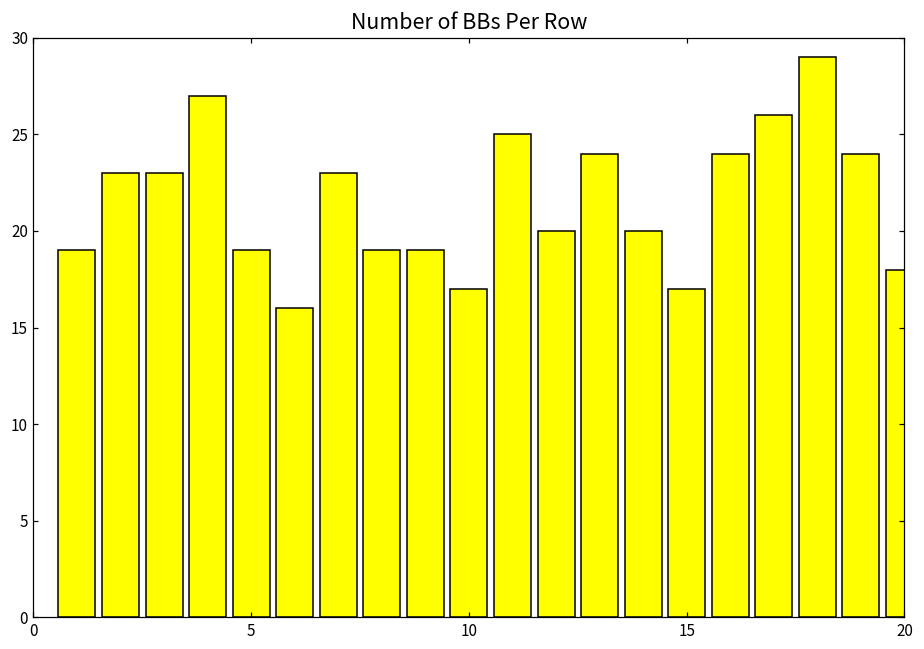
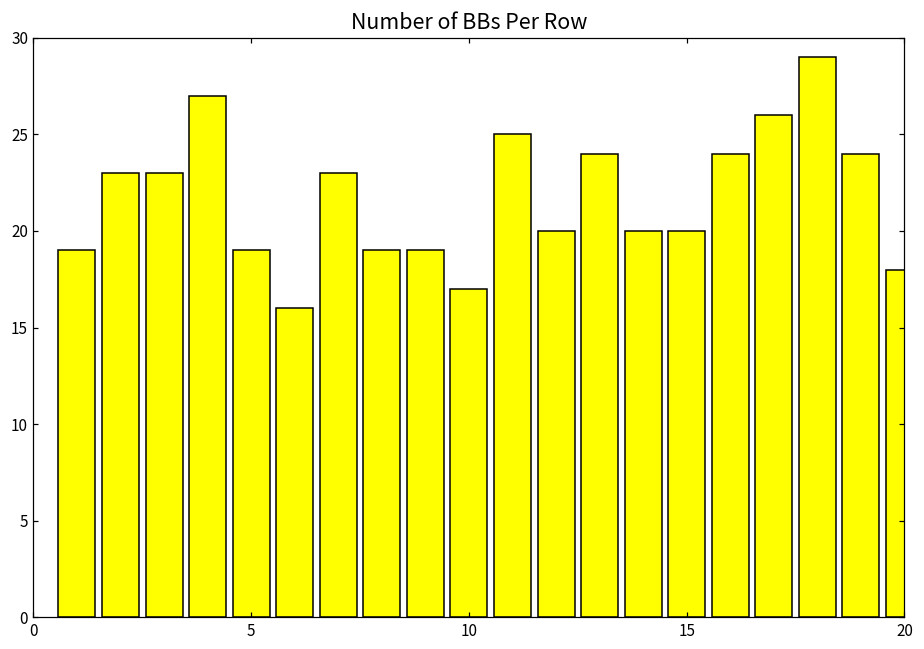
  {
    "5": 19,
    "10": 17,
-   "15": 17,
+   "15": 20,
    "20": 18
  }
